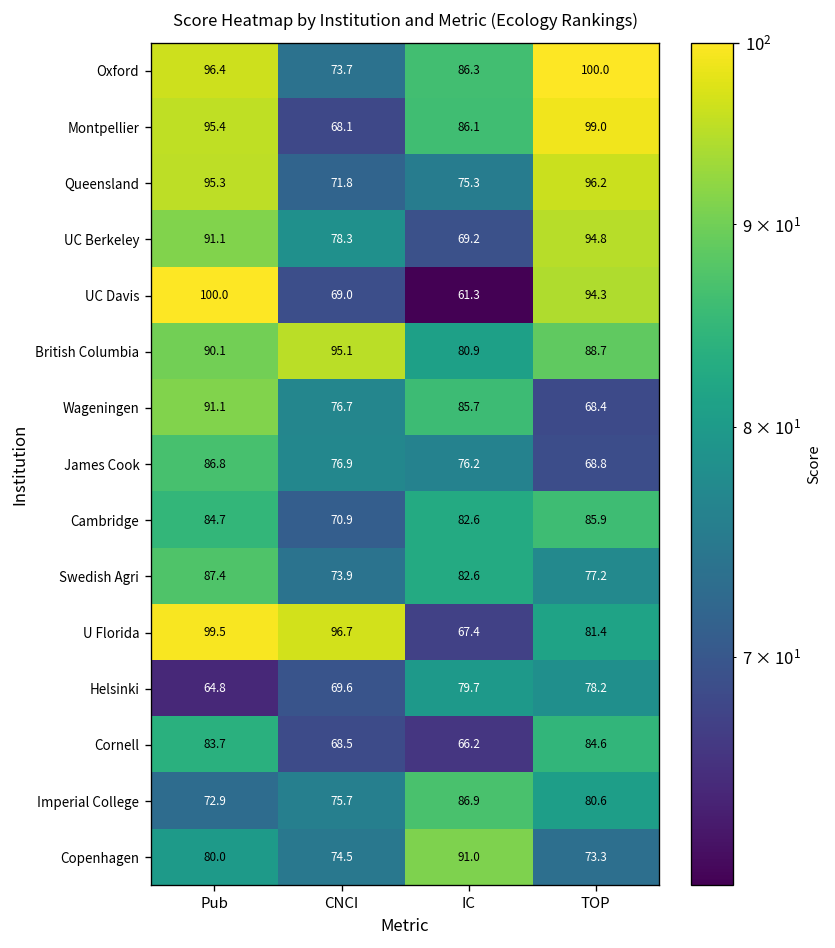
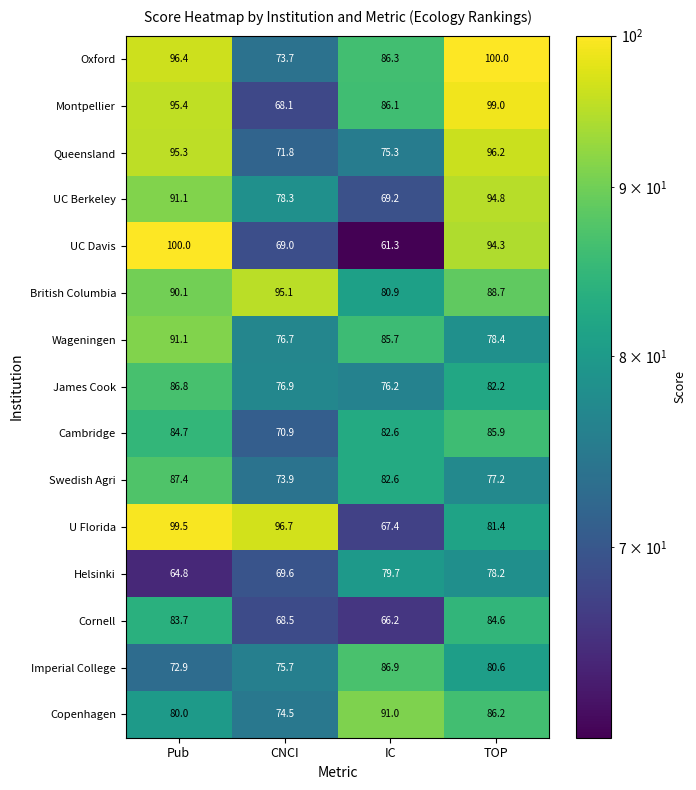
  {
    "Oxford": {
      "Pub": 96.4,
      "CNCI": 73.7,
      "IC": 86.3,
      "TOP": 100.0
    },
    "Montpellier": {
      "Pub": 95.4,
      "CNCI": 68.1,
      "IC": 86.1,
      "TOP": 99.0
    },
    "Queensland": {
      "Pub": 95.3,
      "CNCI": 71.8,
      "IC": 75.3,
      "TOP": 96.2
    },
    "UC Berkeley": {
      "Pub": 91.1,
      "CNCI": 78.3,
      "IC": 69.2,
      "TOP": 94.8
    },
    "UC Davis": {
      "Pub": 100.0,
      "CNCI": 69.0,
      "IC": 61.3,
      "TOP": 94.3
    },
    "British Columbia": {
      "Pub": 90.1,
      "CNCI": 95.1,
      "IC": 80.9,
      "TOP": 88.7
    },
    "Wageningen": {
      "Pub": 91.1,
      "CNCI": 76.7,
      "IC": 85.7,
-     "TOP": 68.4
+     "TOP": 78.4
    },
    "James Cook": {
      "Pub": 86.8,
      "CNCI": 76.9,
      "IC": 76.2,
-     "TOP": 68.8
+     "TOP": 82.2
    },
    "Cambridge": {
      "Pub": 84.7,
      "CNCI": 70.9,
      "IC": 82.6,
      "TOP": 85.9
    },
    "Swedish Agri": {
      "Pub": 87.4,
      "CNCI": 73.9,
      "IC": 82.6,
      "TOP": 77.2
    },
    "U Florida": {
      "Pub": 99.5,
      "CNCI": 96.7,
      "IC": 67.4,
      "TOP": 81.4
    },
    "Helsinki": {
      "Pub": 64.8,
      "CNCI": 69.6,
      "IC": 79.7,
      "TOP": 78.2
    },
    "Cornell": {
      "Pub": 83.7,
      "CNCI": 68.5,
      "IC": 66.2,
      "TOP": 84.6
    },
    "Imperial College": {
      "Pub": 72.9,
      "CNCI": 75.7,
      "IC": 86.9,
      "TOP": 80.6
    },
    "Copenhagen": {
      "Pub": 80.0,
      "CNCI": 74.5,
      "IC": 91.0,
-     "TOP": 73.3
+     "TOP": 86.2
    }
  }
